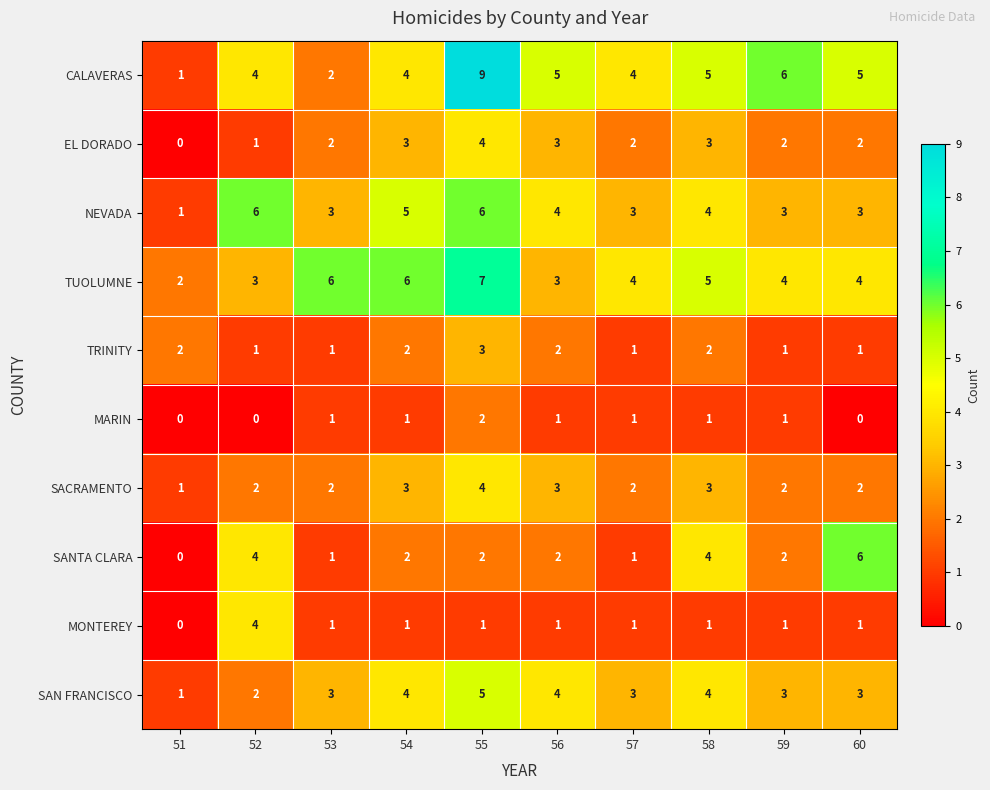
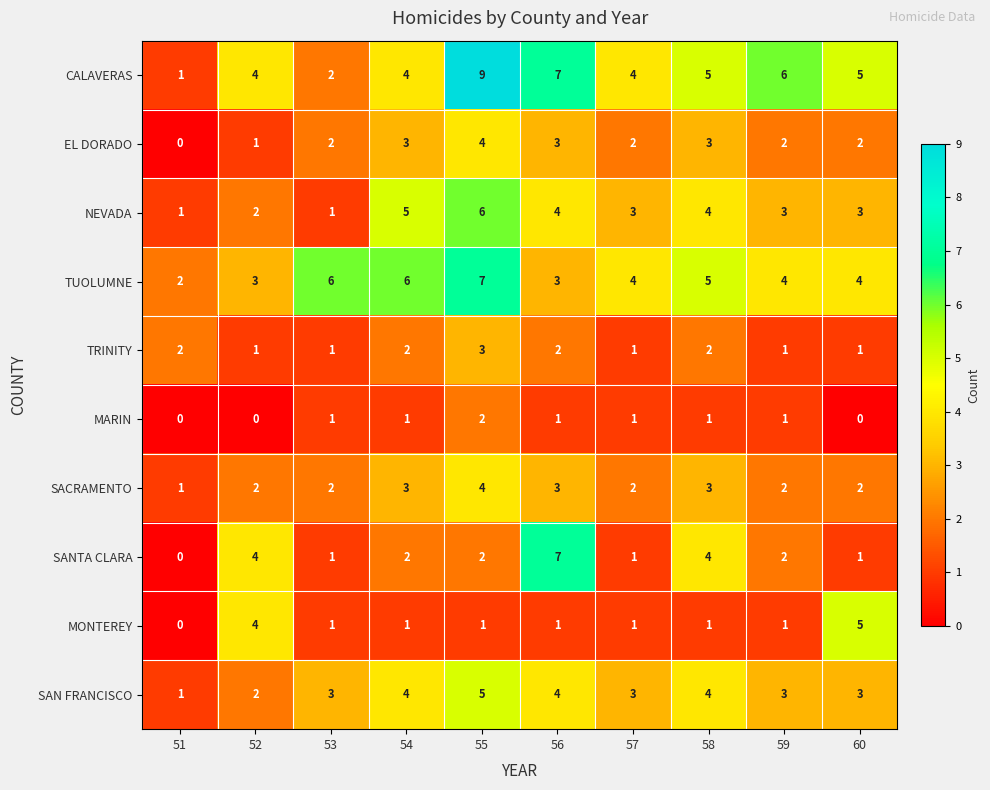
  {
    "CALAVERAS": {
      "51": 1,
      "52": 4,
      "53": 2,
      "54": 4,
      "55": 9,
-     "56": 5,
+     "56": 7,
      "57": 4,
      "58": 5,
      "59": 6,
      "60": 5
    },
    "EL DORADO": {
      "51": 0,
      "52": 1,
      "53": 2,
      "54": 3,
      "55": 4,
      "56": 3,
      "57": 2,
      "58": 3,
      "59": 2,
      "60": 2
    },
    "NEVADA": {
      "51": 1,
-     "52": 6,
-     "53": 3,
+     "52": 2,
+     "53": 1,
      "54": 5,
      "55": 6,
      "56": 4,
      "57": 3,
      "58": 4,
      "59": 3,
      "60": 3
    },
    "TUOLUMNE": {
      "51": 2,
      "52": 3,
      "53": 6,
      "54": 6,
      "55": 7,
      "56": 3,
      "57": 4,
      "58": 5,
      "59": 4,
      "60": 4
    },
    "TRINITY": {
      "51": 2,
      "52": 1,
      "53": 1,
      "54": 2,
      "55": 3,
      "56": 2,
      "57": 1,
      "58": 2,
      "59": 1,
      "60": 1
    },
    "MARIN": {
      "51": 0,
      "52": 0,
      "53": 1,
      "54": 1,
      "55": 2,
      "56": 1,
      "57": 1,
      "58": 1,
      "59": 1,
      "60": 0
    },
    "SACRAMENTO": {
      "51": 1,
      "52": 2,
      "53": 2,
      "54": 3,
      "55": 4,
      "56": 3,
      "57": 2,
      "58": 3,
      "59": 2,
      "60": 2
    },
    "SANTA CLARA": {
      "51": 0,
      "52": 4,
      "53": 1,
      "54": 2,
      "55": 2,
-     "56": 2,
+     "56": 7,
      "57": 1,
      "58": 4,
      "59": 2,
-     "60": 6
+     "60": 1
    },
    "MONTEREY": {
      "51": 0,
      "52": 4,
      "53": 1,
      "54": 1,
      "55": 1,
      "56": 1,
      "57": 1,
      "58": 1,
      "59": 1,
-     "60": 1
+     "60": 5
    },
    "SAN FRANCISCO": {
      "51": 1,
      "52": 2,
      "53": 3,
      "54": 4,
      "55": 5,
      "56": 4,
      "57": 3,
      "58": 4,
      "59": 3,
      "60": 3
    }
  }
